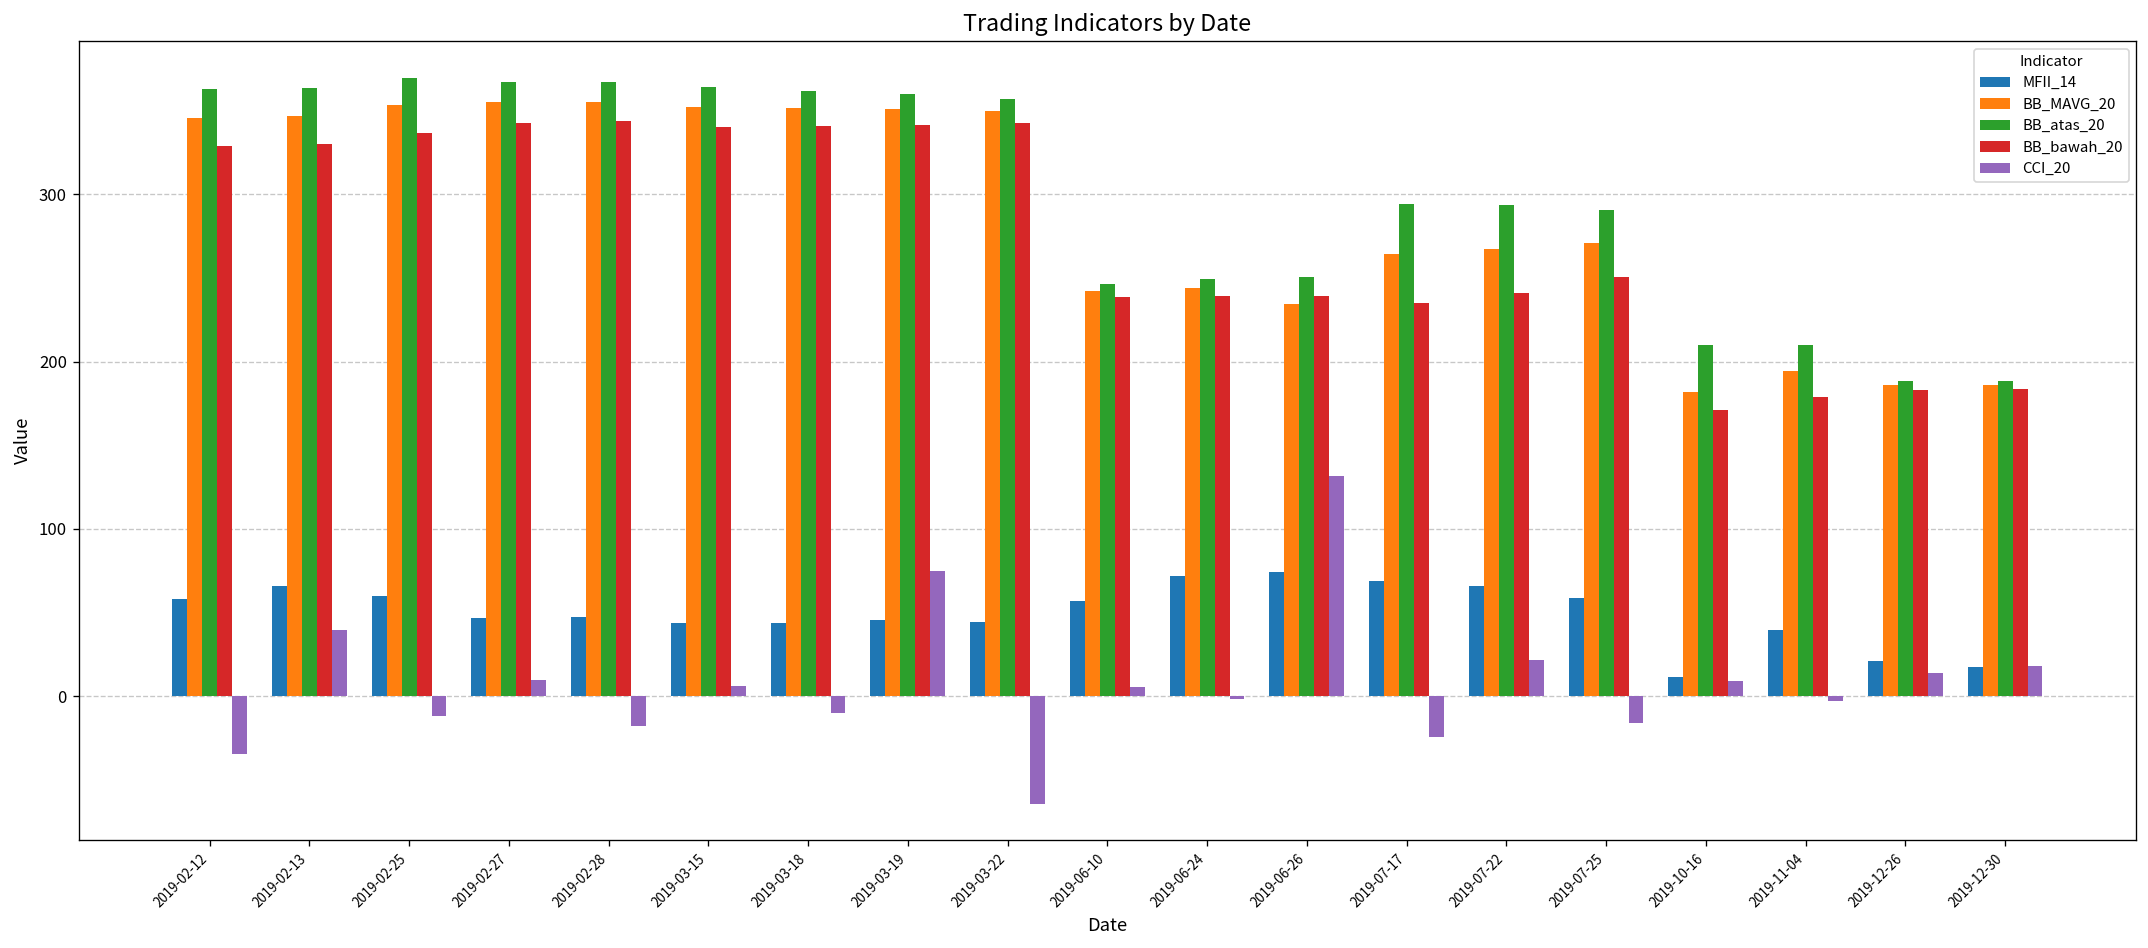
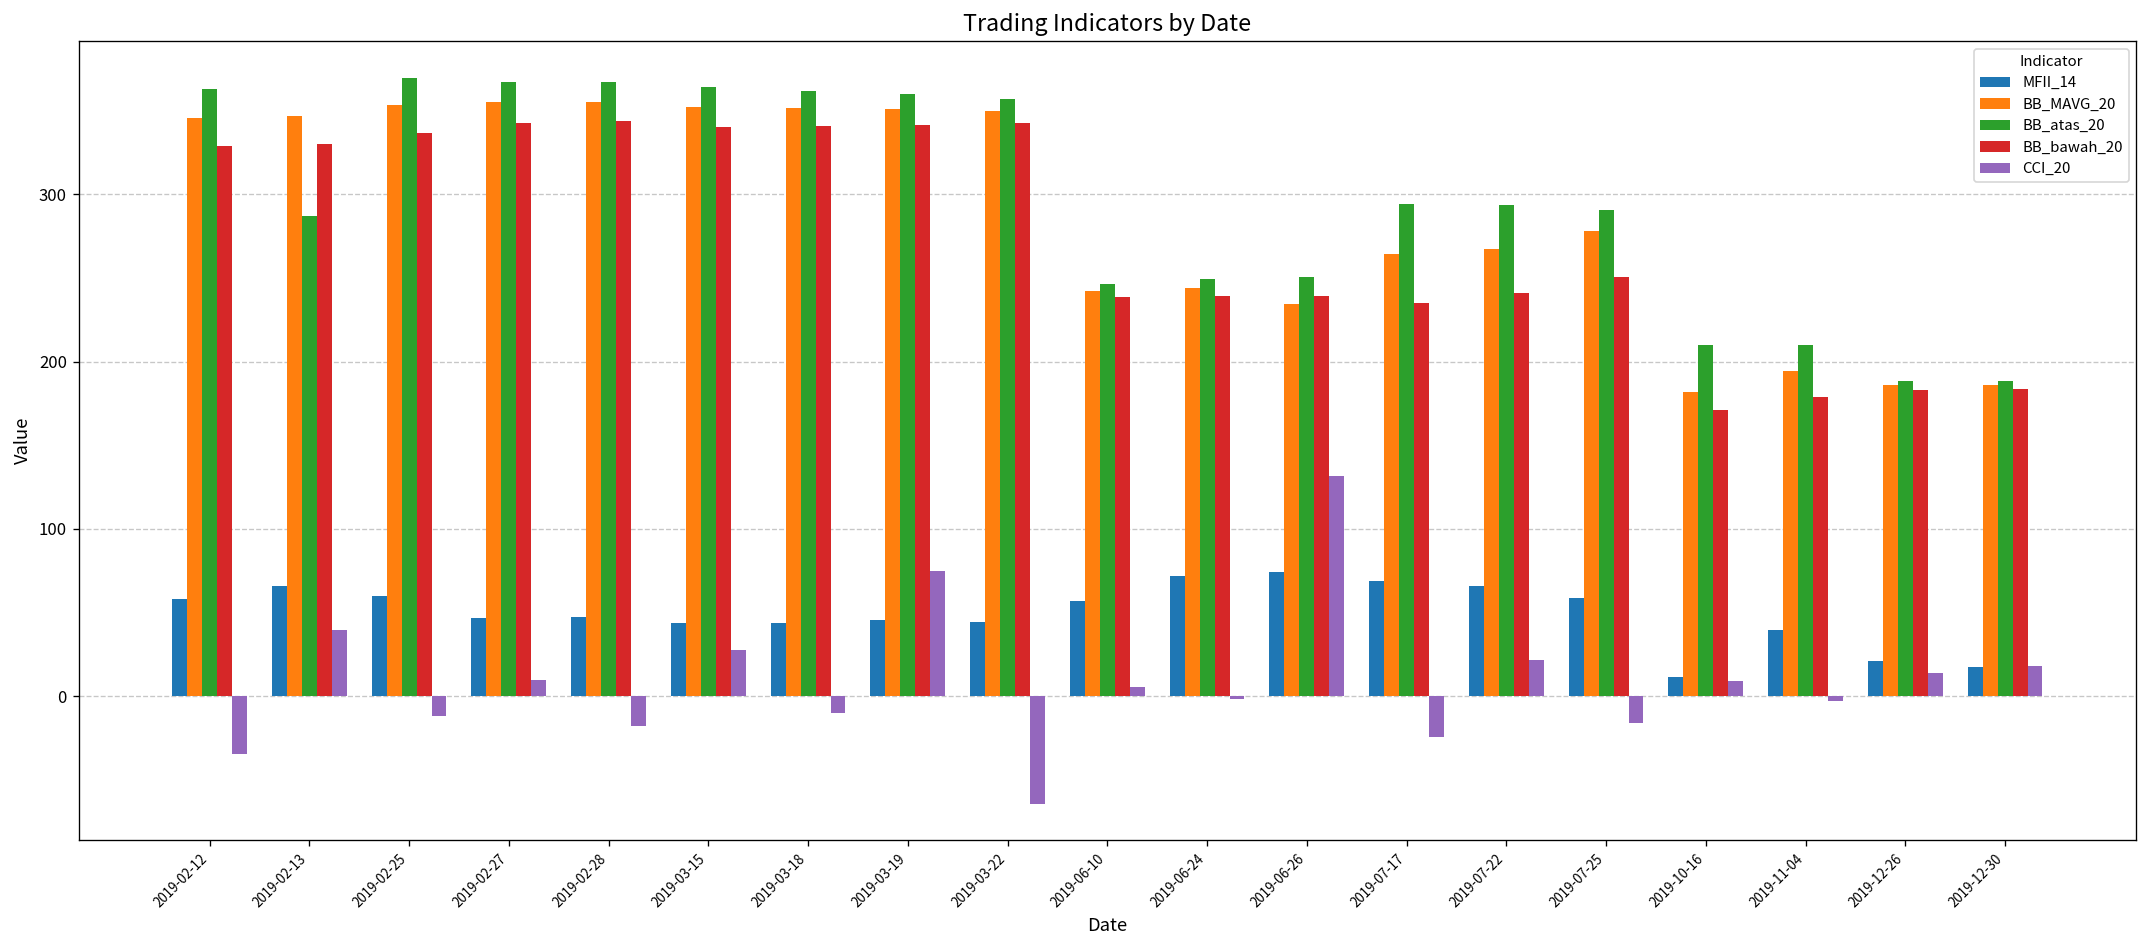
  {
    "MFII_14": {
      "2019-02-12": 58,
      "2019-02-13": 66,
      "2019-02-25": 60,
      "2019-02-27": 47,
      "2019-02-28": 48,
      "2019-03-15": 44,
      "2019-03-18": 44,
      "2019-03-19": 45,
      "2019-03-22": 45,
      "2019-06-10": 57,
      "2019-06-24": 72,
      "2019-06-26": 74,
      "2019-07-17": 69,
      "2019-07-22": 66,
      "2019-07-25": 59,
      "2019-10-16": 11,
      "2019-11-04": 40,
      "2019-12-26": 21,
      "2019-12-30": 18
    },
    "BB_MAVG_20": {
      "2019-02-12": 346,
      "2019-02-13": 347,
      "2019-02-25": 353,
      "2019-02-27": 355,
      "2019-02-28": 355,
      "2019-03-15": 352,
      "2019-03-18": 351,
      "2019-03-19": 351,
      "2019-03-22": 350,
      "2019-06-10": 242,
      "2019-06-24": 244,
      "2019-06-26": 235,
      "2019-07-17": 265,
      "2019-07-22": 267,
-     "2019-07-25": 271,
+     "2019-07-25": 278,
      "2019-10-16": 182,
      "2019-11-04": 194,
      "2019-12-26": 186,
      "2019-12-30": 186
    },
    "BB_atas_20": {
      "2019-02-12": 363,
-     "2019-02-13": 364,
+     "2019-02-13": 287,
      "2019-02-25": 370,
      "2019-02-27": 367,
      "2019-02-28": 367,
      "2019-03-15": 364,
      "2019-03-18": 362,
      "2019-03-19": 360,
      "2019-03-22": 357,
      "2019-06-10": 246,
      "2019-06-24": 249,
      "2019-06-26": 251,
      "2019-07-17": 294,
      "2019-07-22": 294,
      "2019-07-25": 291,
      "2019-10-16": 210,
      "2019-11-04": 210,
      "2019-12-26": 188,
      "2019-12-30": 188
    },
    "BB_bawah_20": {
      "2019-02-12": 329,
      "2019-02-13": 330,
      "2019-02-25": 337,
      "2019-02-27": 343,
      "2019-02-28": 344,
      "2019-03-15": 340,
      "2019-03-18": 341,
      "2019-03-19": 342,
      "2019-03-22": 343,
      "2019-06-10": 238,
      "2019-06-24": 239,
      "2019-06-26": 239,
      "2019-07-17": 235,
      "2019-07-22": 241,
      "2019-07-25": 251,
      "2019-10-16": 171,
      "2019-11-04": 179,
      "2019-12-26": 183,
      "2019-12-30": 184
    },
    "CCI_20": {
      "2019-02-12": -34,
      "2019-02-13": 40,
      "2019-02-25": -12,
      "2019-02-27": 10,
      "2019-02-28": -18,
-     "2019-03-15": 6,
+     "2019-03-15": 28,
      "2019-03-18": -10,
      "2019-03-19": 75,
      "2019-03-22": -64,
      "2019-06-10": 5,
      "2019-06-26": 132,
      "2019-07-17": -24,
      "2019-07-22": 22,
      "2019-07-25": -16,
      "2019-10-16": 9,
      "2019-11-04": -3,
      "2019-12-26": 14,
      "2019-12-30": 18
    }
  }
